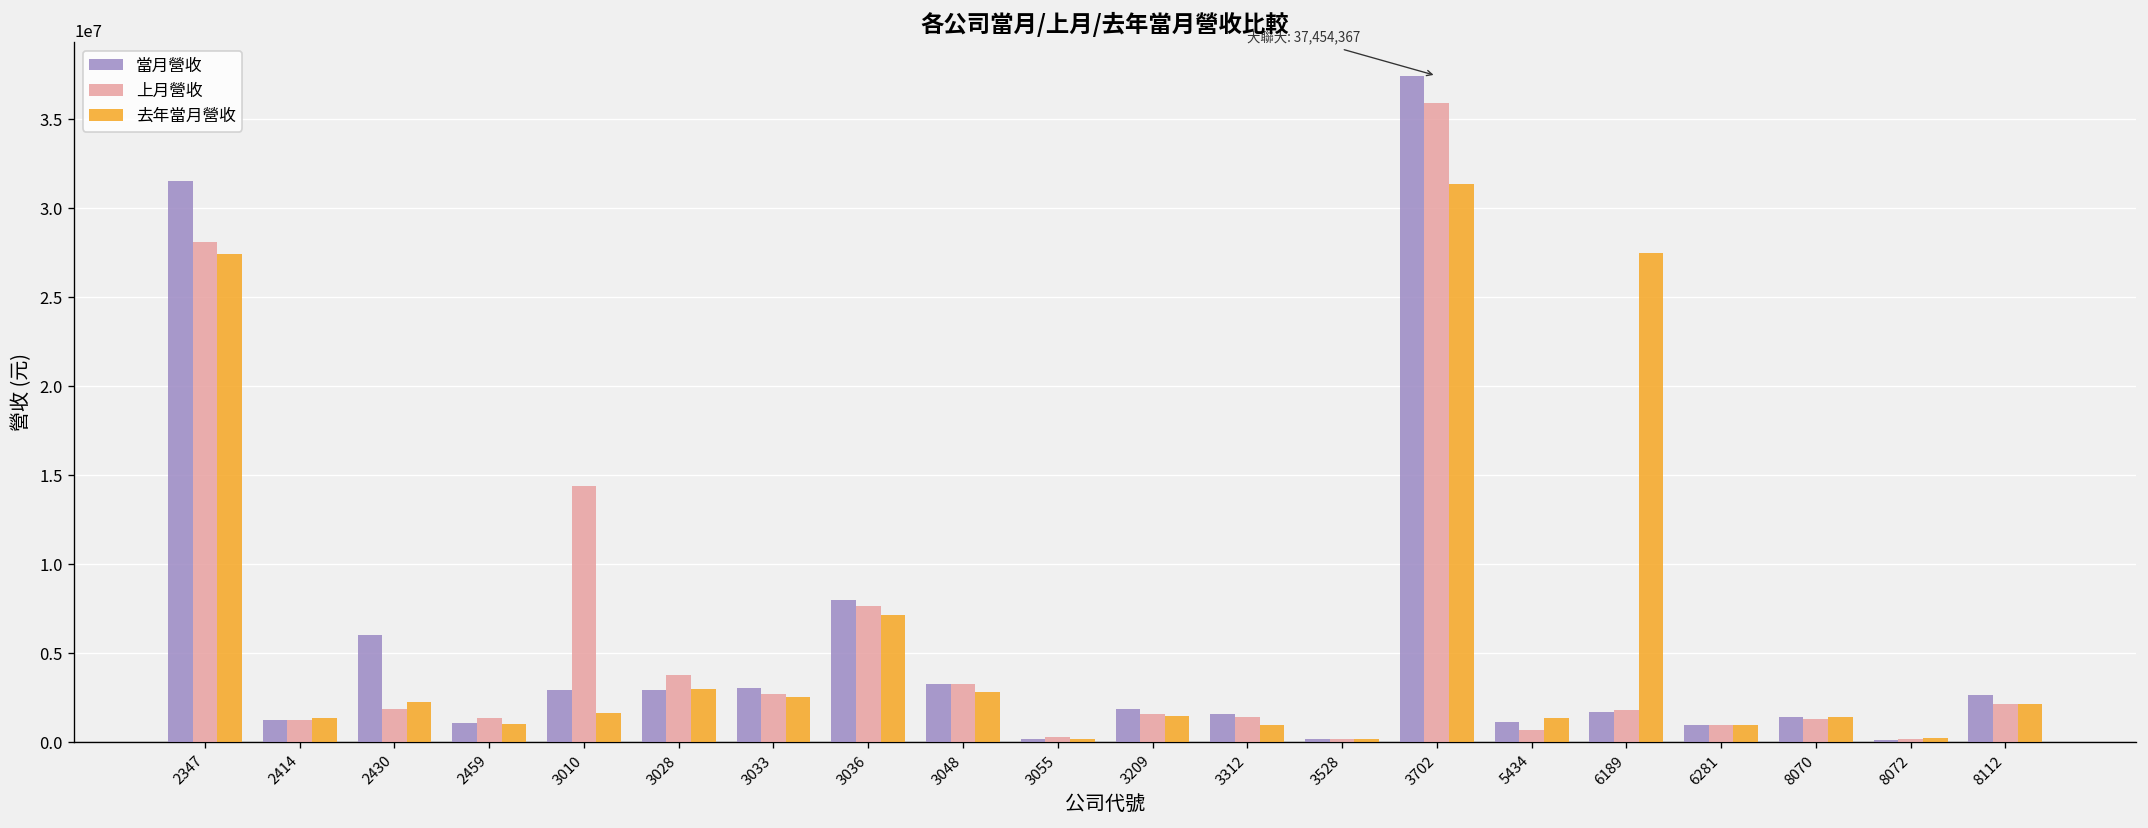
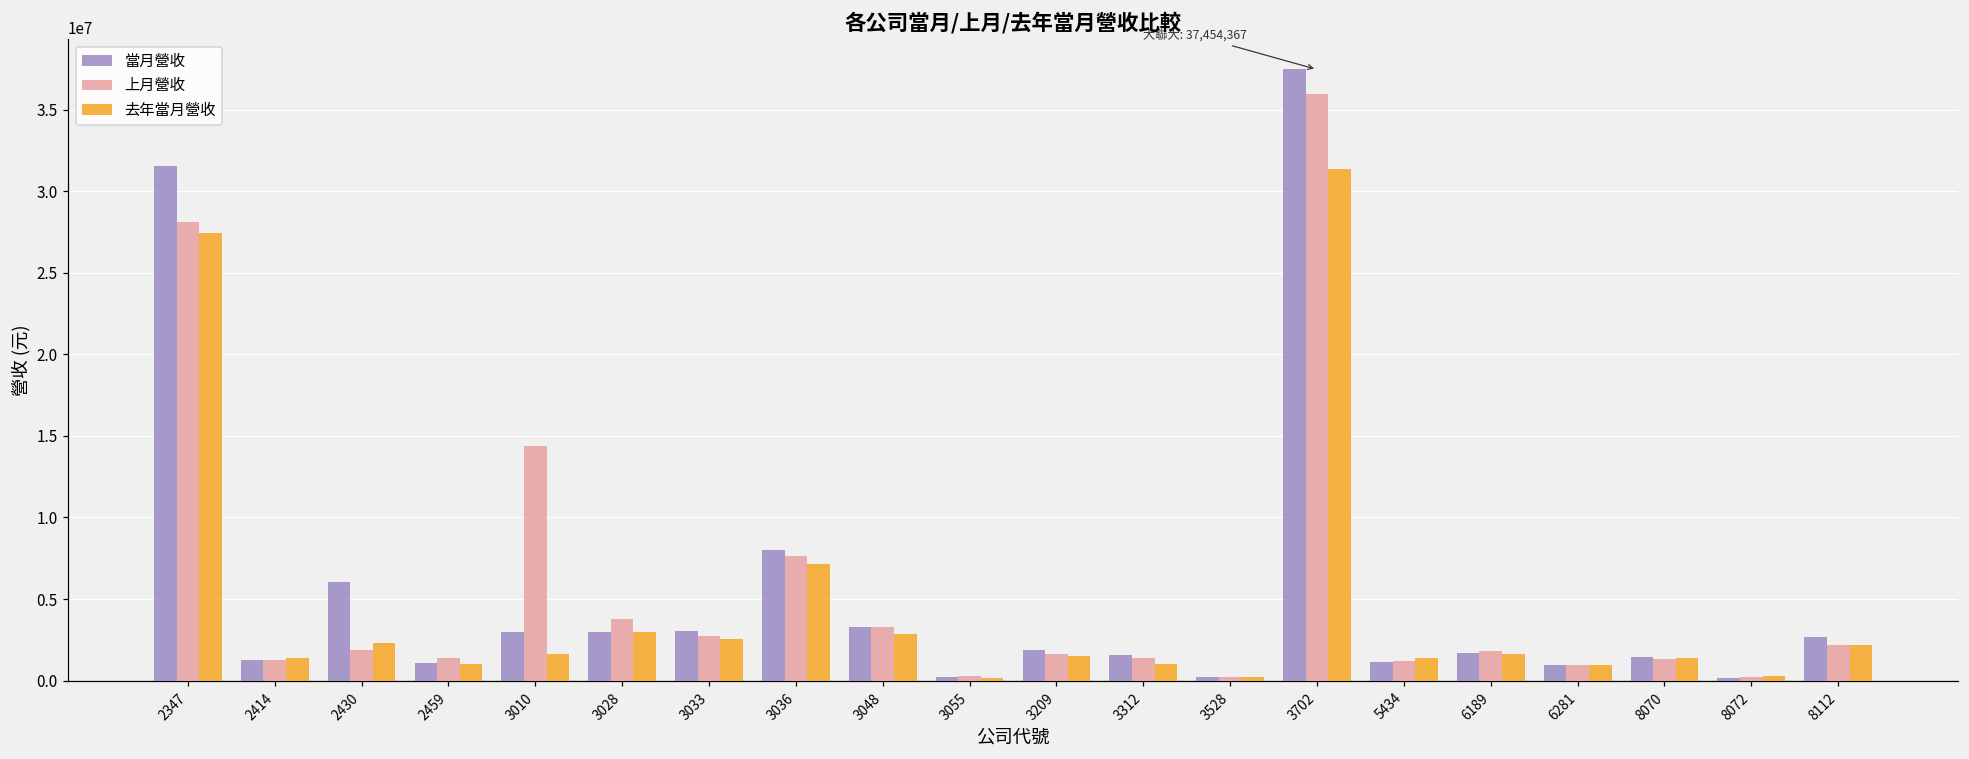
  {
    "當月營收": {
      "3702": "37,454,367"
    },
    "上月營收": {
      "2347": "28100000",
      "2414": "1300000",
      "2430": "1900000",
      "2459": "1400000",
      "3010": "14400000",
      "3028": "3800000",
      "3033": "2700000",
      "3036": "7700000",
      "3048": "3300000",
      "3055": "300000",
      "3209": "1600000",
      "3312": "1400000",
      "3528": "200000",
      "3702": "35900000",
-     "5434": "700000",
+     "5434": "1200000",
      "6189": "1800000",
      "6281": "1000000",
      "8070": "1300000",
      "8072": "200000",
      "8112": "2200000"
    },
    "去年當月營收": {
      "2347": "27400000",
      "2414": "1400000",
      "2430": "2300000",
      "2459": "1000000",
      "3010": "1600000",
      "3028": "3000000",
      "3033": "2600000",
      "3036": "7200000",
      "3048": "2900000",
      "3055": "200000",
      "3209": "1500000",
      "3312": "1000000",
      "3528": "200000",
      "3702": "31400000",
      "5434": "1400000",
-     "6189": "27500000",
+     "6189": "1700000",
      "6281": "1000000",
      "8070": "1400000",
      "8072": "300000",
      "8112": "2200000"
    }
  }
